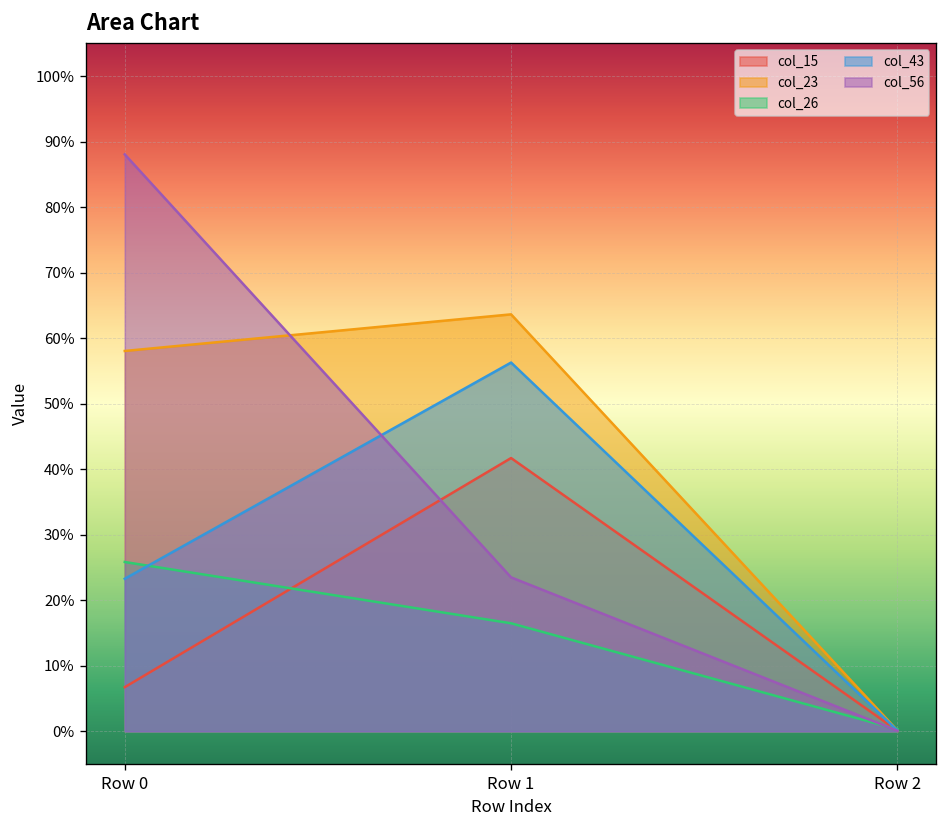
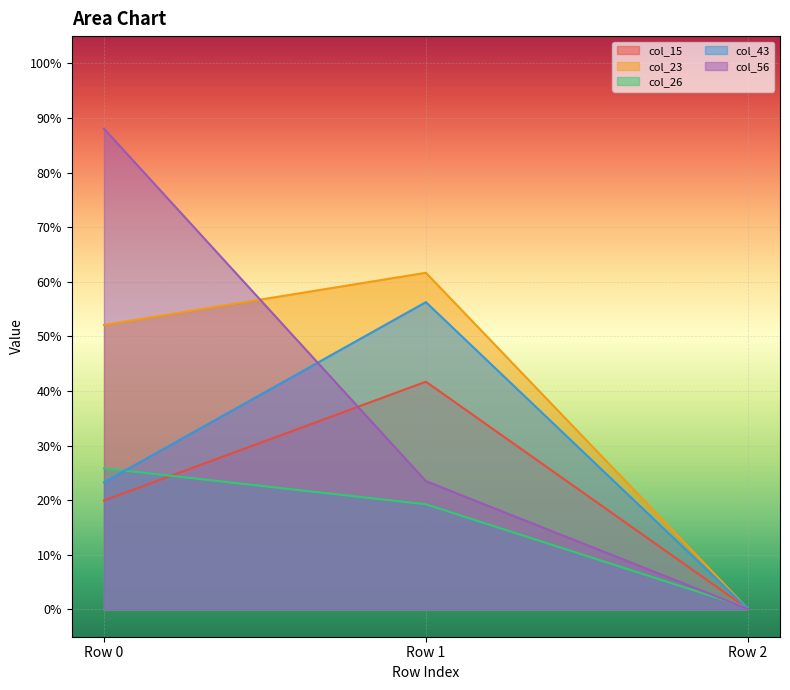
  {
    "col_15": {
-     "Row 0": "7%",
+     "Row 0": "20%",
      "Row 1": "42%"
    },
    "col_23": {
-     "Row 0": "58%",
-     "Row 1": "64%"
+     "Row 0": "52%",
+     "Row 1": "62%"
    },
    "col_26": {
      "Row 0": "26%",
-     "Row 1": "16%"
+     "Row 1": "19%"
    },
    "col_43": {
      "Row 0": "23%",
      "Row 1": "56%"
    },
    "col_56": {
      "Row 0": "88%",
      "Row 1": "23%"
    }
  }
